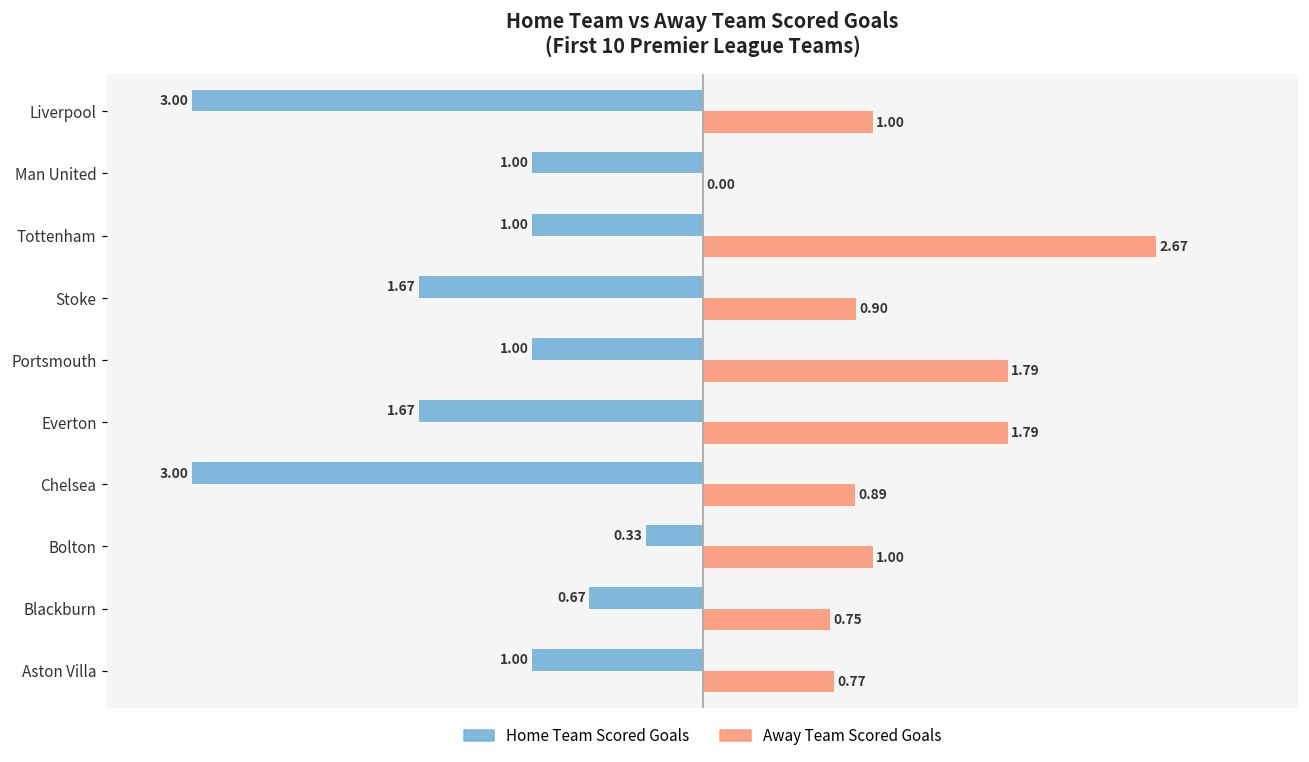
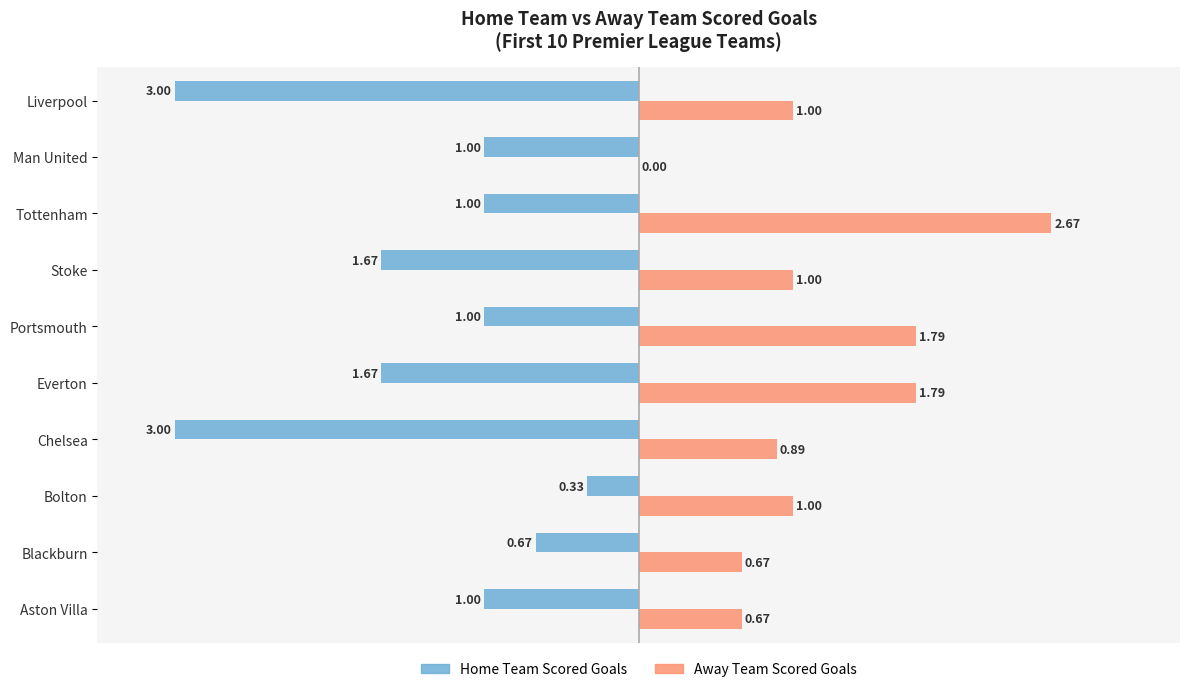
  {
    "Away Team Scored Goals": {
      "Liverpool": 1.00,
      "Man United": 0.00,
      "Tottenham": 2.67,
-     "Stoke": 0.90,
+     "Stoke": 1.00,
      "Portsmouth": 1.79,
      "Everton": 1.79,
      "Chelsea": 0.89,
      "Bolton": 1.00,
-     "Blackburn": 0.75,
-     "Aston Villa": 0.77
+     "Blackburn": 0.67,
+     "Aston Villa": 0.67
    }
  }
